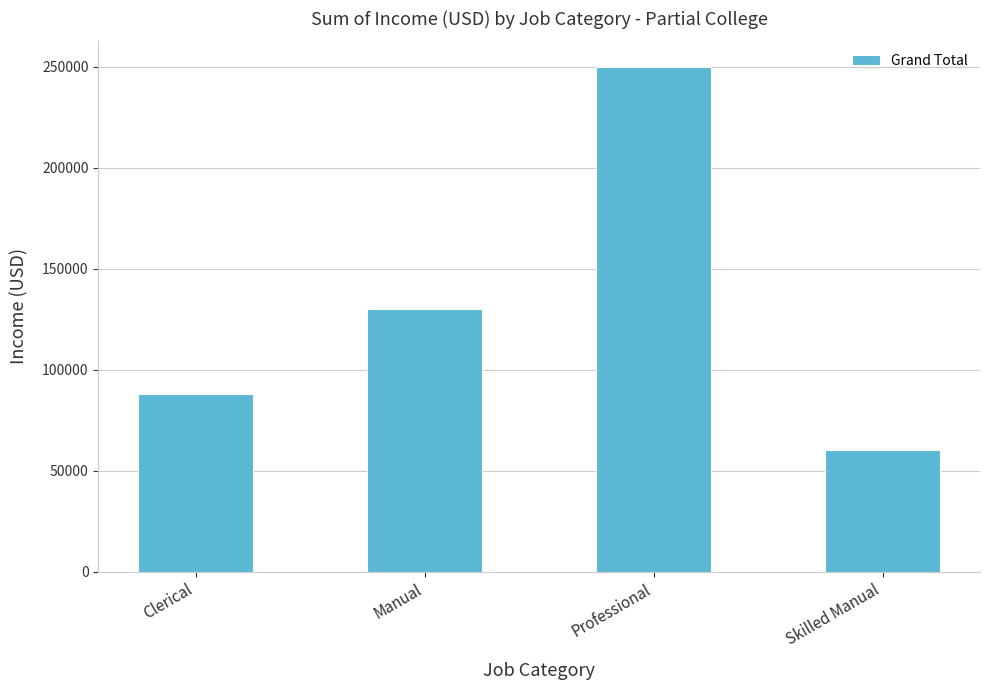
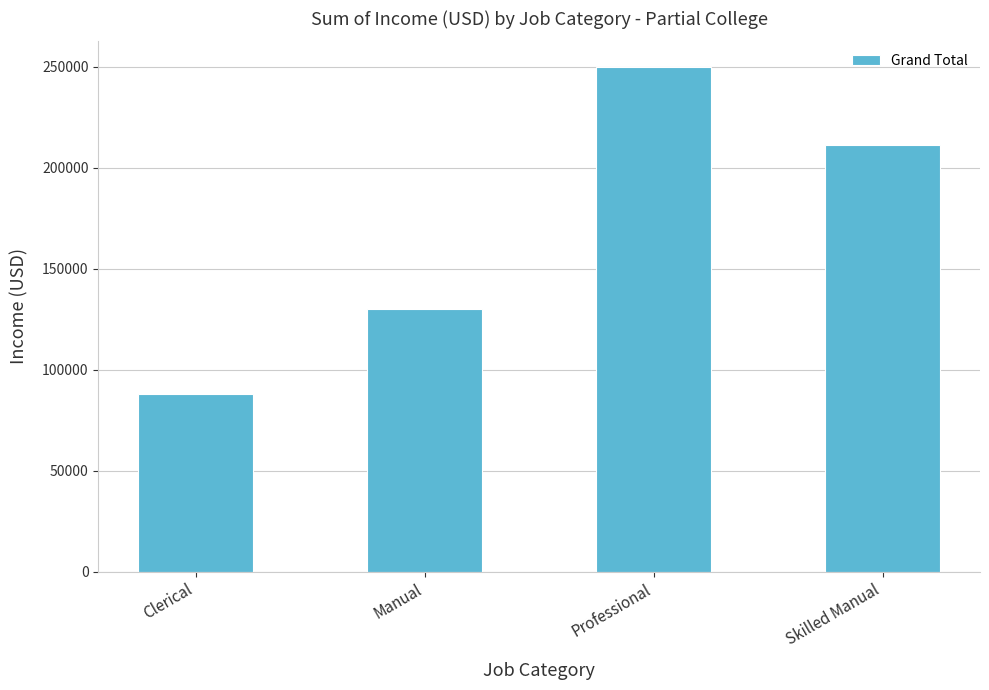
  {
    "Clerical": 88000,
    "Manual": 130000,
    "Professional": 250000,
-   "Skilled Manual": 60000
+   "Skilled Manual": 211000
  }
